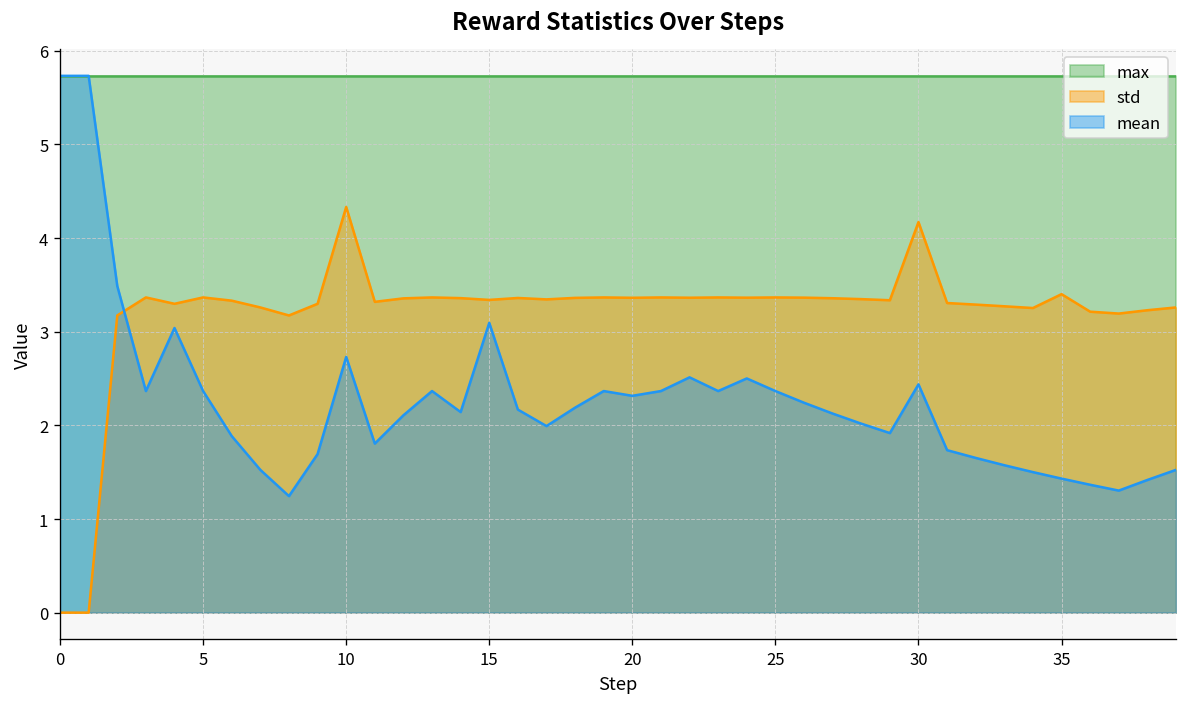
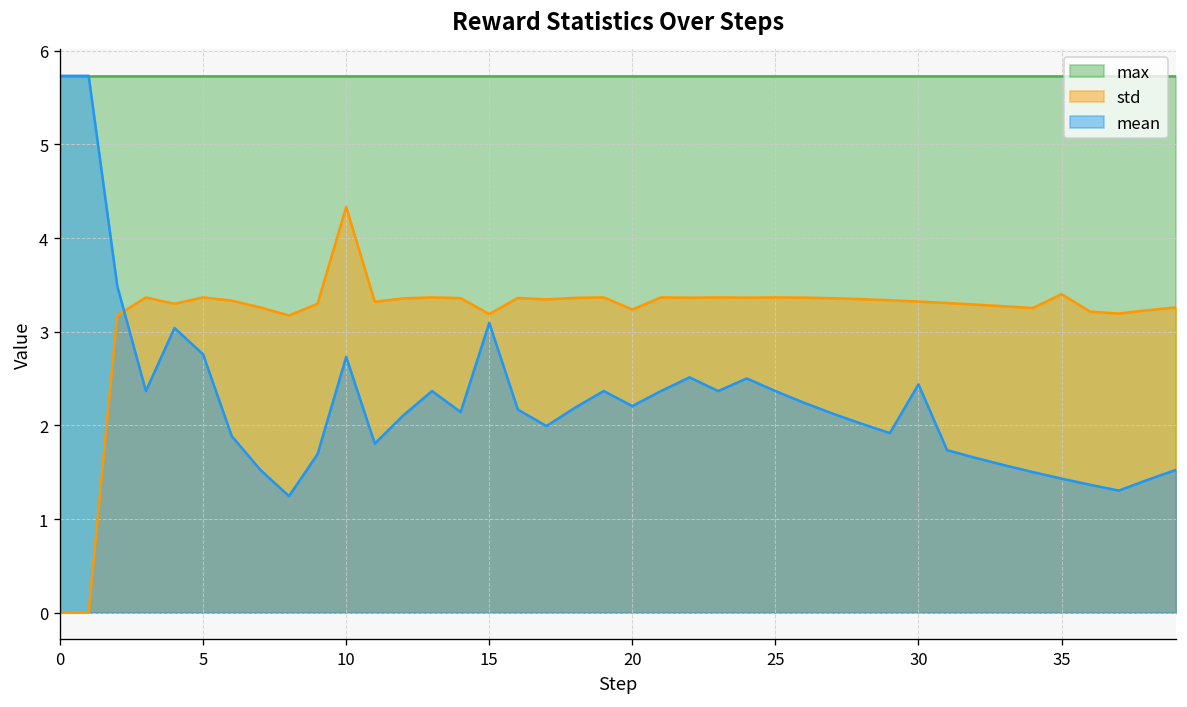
  {
    "max": {
      "5": 5.7,
      "10": 5.7,
      "15": 5.7,
      "20": 5.7,
      "25": 5.7,
      "30": 5.7,
      "35": 5.7
    },
    "std": {
      "0": 0.0,
      "5": 3.4,
      "10": 4.3,
-     "15": 3.3,
-     "20": 3.4,
+     "15": 3.2,
+     "20": 3.2,
      "25": 3.4,
-     "30": 4.2,
+     "30": 3.3,
      "35": 3.4
    },
    "mean": {
-     "5": 2.4,
+     "5": 2.8,
      "10": 2.7,
      "15": 3.1,
-     "20": 2.3,
+     "20": 2.2,
      "25": 2.4,
      "30": 2.4,
      "35": 1.4
    }
  }
